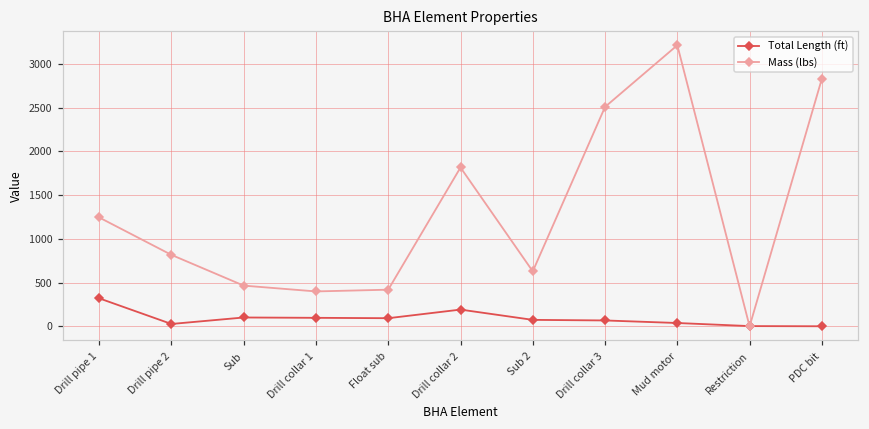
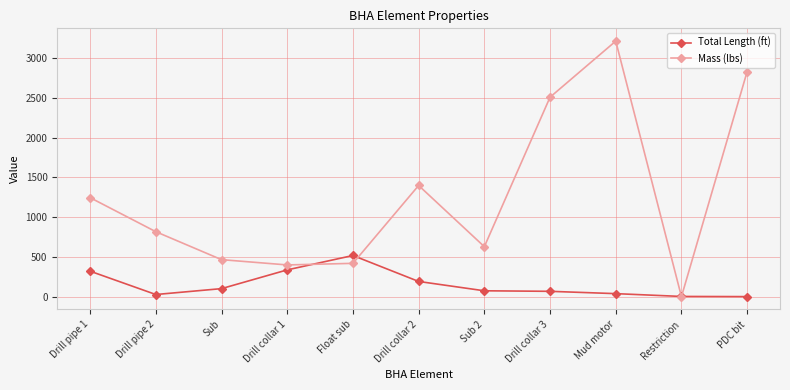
  {
    "Total Length (ft)": {
      "Drill pipe 1": 300,
      "Drill pipe 2": 0,
      "Sub": 100,
-     "Drill collar 1": 100,
-     "Float sub": 100,
+     "Drill collar 1": 300,
+     "Float sub": 500,
      "Drill collar 2": 200,
      "Sub 2": 100,
      "Drill collar 3": 100,
      "Mud motor": 0,
      "PDC bit": 0
    },
    "Mass (lbs)": {
      "Drill pipe 1": 1200,
      "Drill pipe 2": 800,
      "Sub": 500,
      "Drill collar 1": 400,
      "Float sub": 400,
-     "Drill collar 2": 1800,
+     "Drill collar 2": 1400,
      "Sub 2": 600,
      "Drill collar 3": 2500,
      "Mud motor": 3200,
      "PDC bit": 2800
    }
  }
